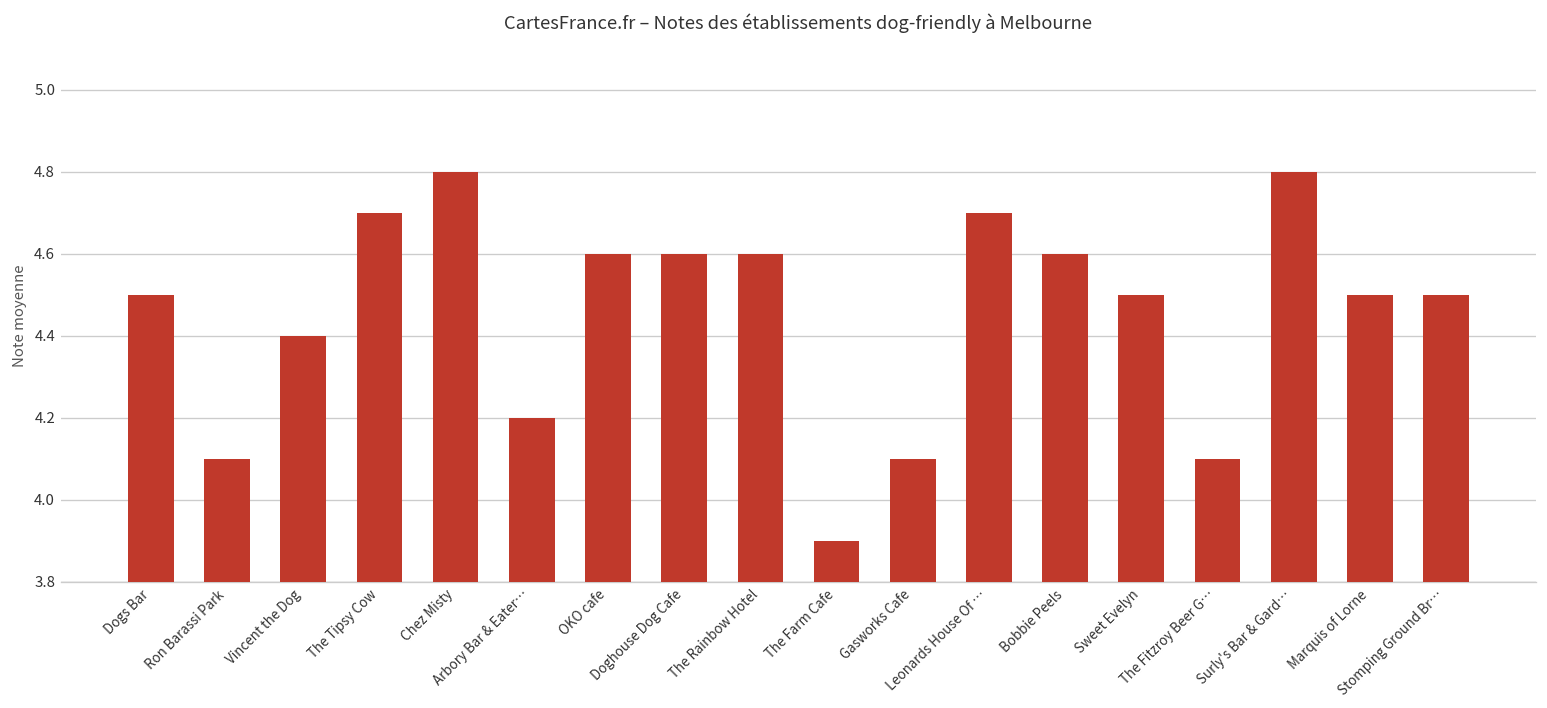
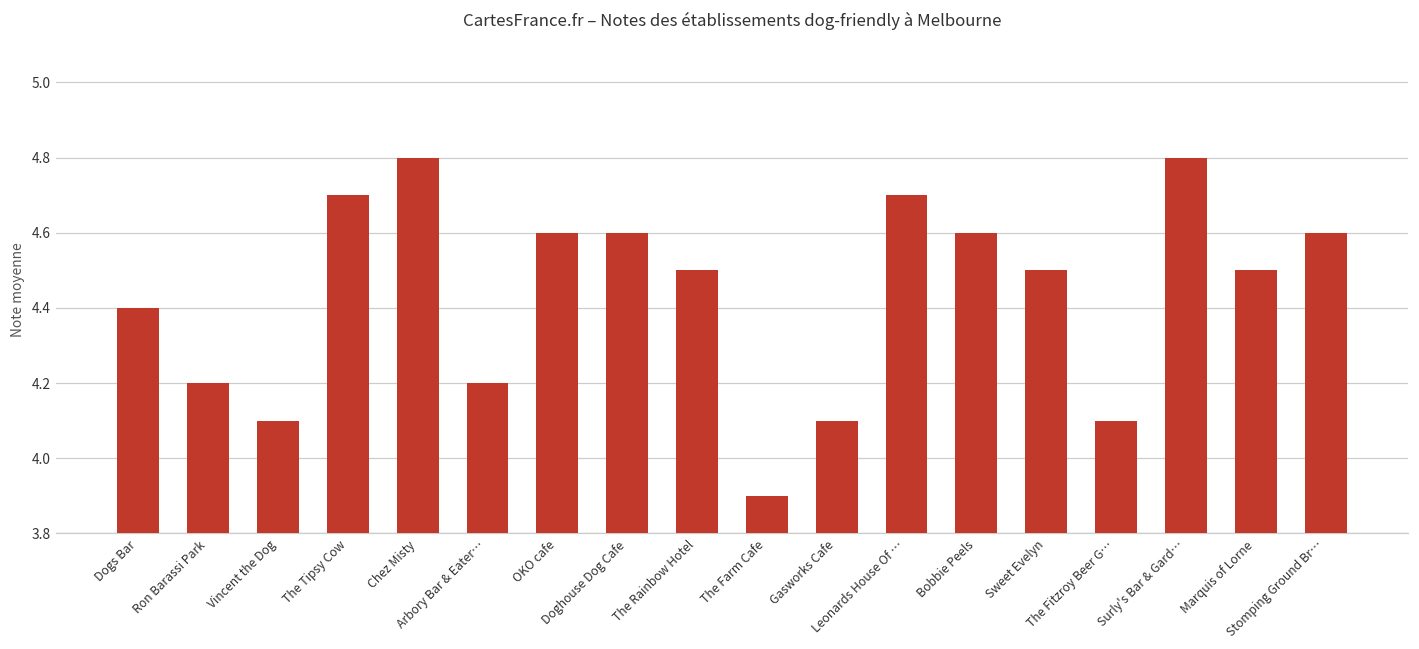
  {
-   "Dogs Bar": 4.5,
-   "Ron Barassi Park": 4.1,
-   "Vincent the Dog": 4.4,
+   "Dogs Bar": 4.4,
+   "Ron Barassi Park": 4.2,
+   "Vincent the Dog": 4.1,
    "The Tipsy Cow": 4.7,
    "Chez Misty": 4.8,
    "Arbory Bar & Eater…": 4.2,
    "OKO cafe": 4.6,
    "Doghouse Dog Cafe": 4.6,
-   "The Rainbow Hotel": 4.6,
+   "The Rainbow Hotel": 4.5,
    "The Farm Cafe": 3.9,
    "Gasworks Cafe": 4.1,
    "Leonards House Of …": 4.7,
    "Bobbie Peels": 4.6,
    "Sweet Evelyn": 4.5,
    "The Fitzroy Beer G…": 4.1,
    "Surly's Bar & Gard…": 4.8,
    "Marquis of Lorne": 4.5,
-   "Stomping Ground Br…": 4.5
+   "Stomping Ground Br…": 4.6
  }
